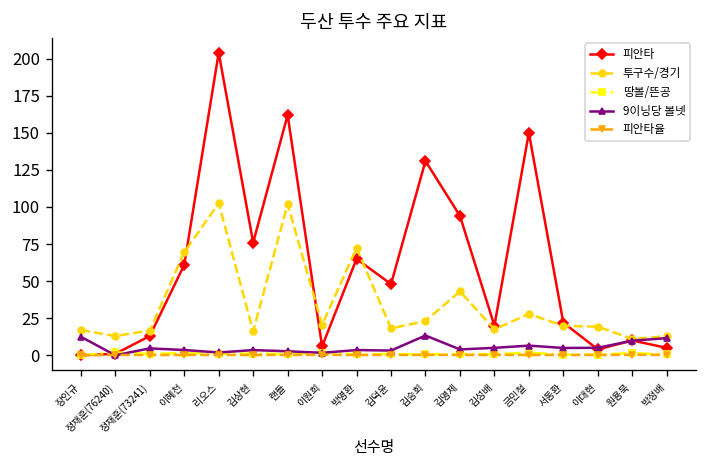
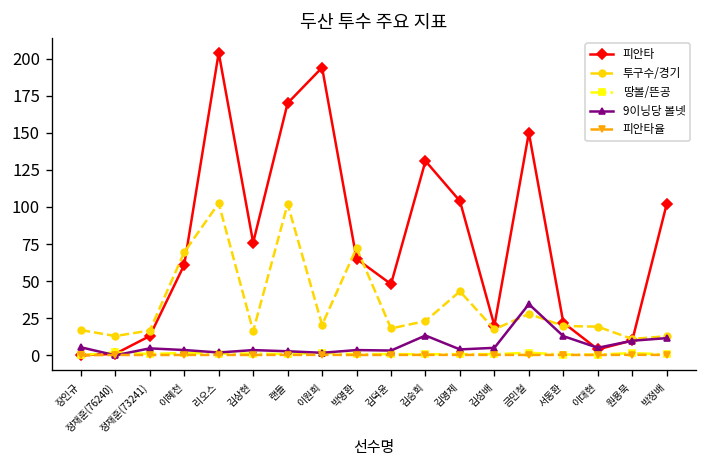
  {
    "피안타": {
      "정재훈(73241)": 13,
      "이혜천": 61,
      "리오스": 204,
      "김상현": 76,
-     "랜들": 162,
-     "이원희": 6,
+     "랜들": 170,
+     "이원희": 194,
      "박명환": 65,
      "김덕윤": 48,
      "김승회": 131,
-     "김명제": 94,
+     "김명제": 104,
      "김성배": 20,
      "금민철": 150,
      "서동환": 22,
-     "박정배": 5
+     "박정배": 102
    },
    "9이닝당 볼넷": {
-     "장인규": 13,
+     "장인규": 5,
      "정재훈(73241)": 5,
      "김상현": 4,
      "박명환": 4,
      "김덕윤": 3,
      "김승회": 13,
      "김명제": 4,
      "김성배": 5,
-     "금민철": 7,
-     "서동환": 5
+     "금민철": 35,
+     "서동환": 13
    }
  }
